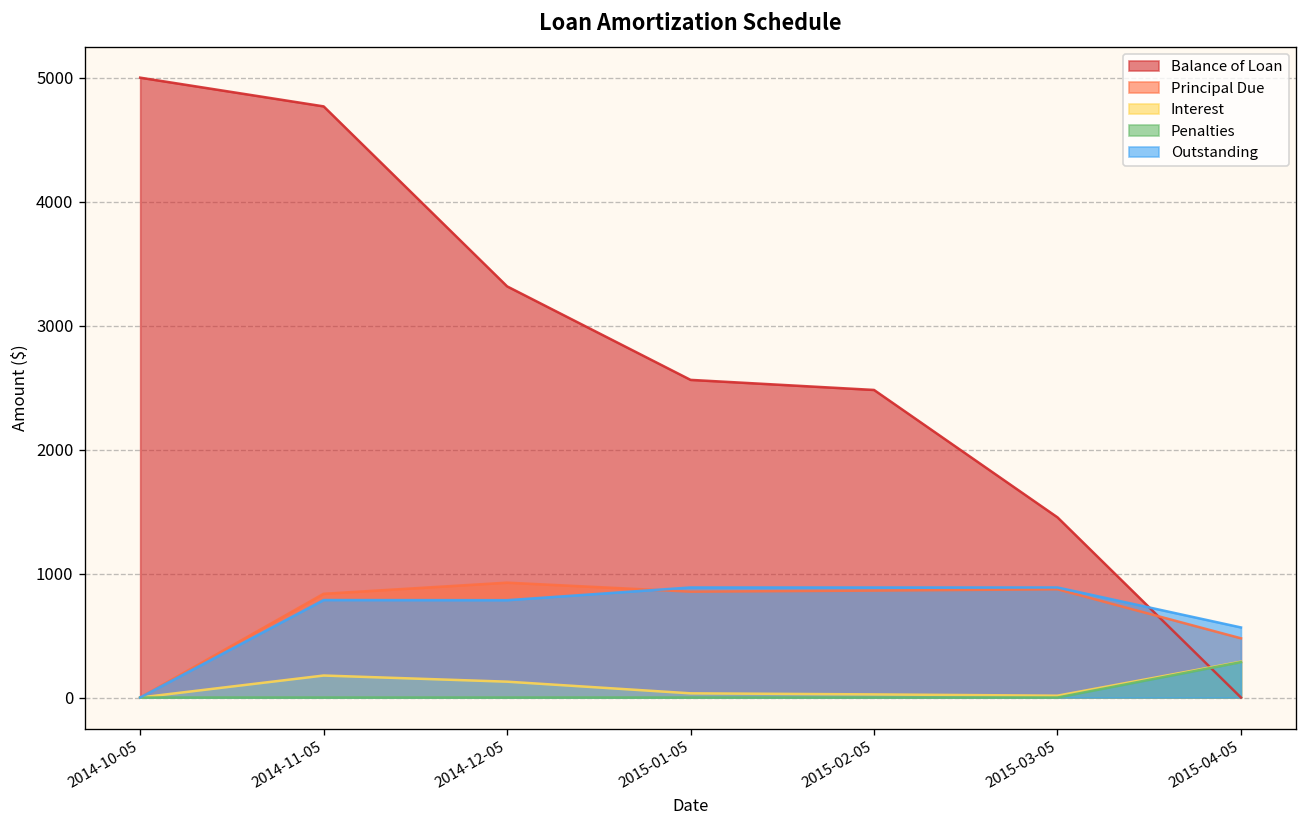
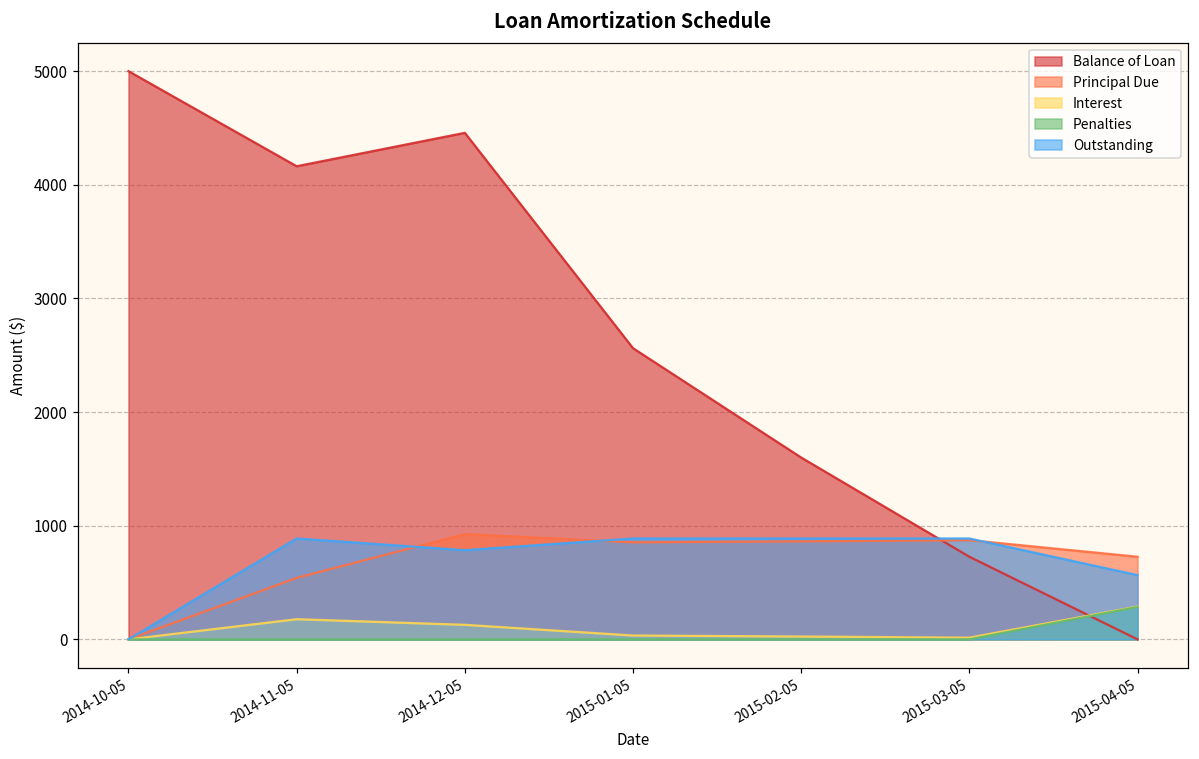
  {
    "Balance of Loan": {
      "2014-10-05": 5000,
-     "2014-11-05": 4770,
-     "2014-12-05": 3320,
+     "2014-11-05": 4160,
+     "2014-12-05": 4460,
      "2015-01-05": 2560,
-     "2015-02-05": 2480,
-     "2015-03-05": 1450,
+     "2015-02-05": 1600,
+     "2015-03-05": 730,
      "2015-04-05": 0
    },
    "Principal Due": {
-     "2014-11-05": 840,
+     "2014-11-05": 540,
      "2014-12-05": 930,
      "2015-01-05": 850,
-     "2015-04-05": 480
+     "2015-04-05": 730
    },
    "Interest": {
      "2014-11-05": 180,
      "2014-12-05": 130,
      "2015-01-05": 30,
      "2015-02-05": 30
    },
    "Penalties": {
      "2014-11-05": 0,
      "2014-12-05": 0,
      "2015-01-05": 0,
      "2015-02-05": 0
    },
    "Outstanding": {
-     "2014-11-05": 790,
+     "2014-11-05": 890,
      "2014-12-05": 790,
      "2015-01-05": 890,
      "2015-04-05": 570
    }
  }
